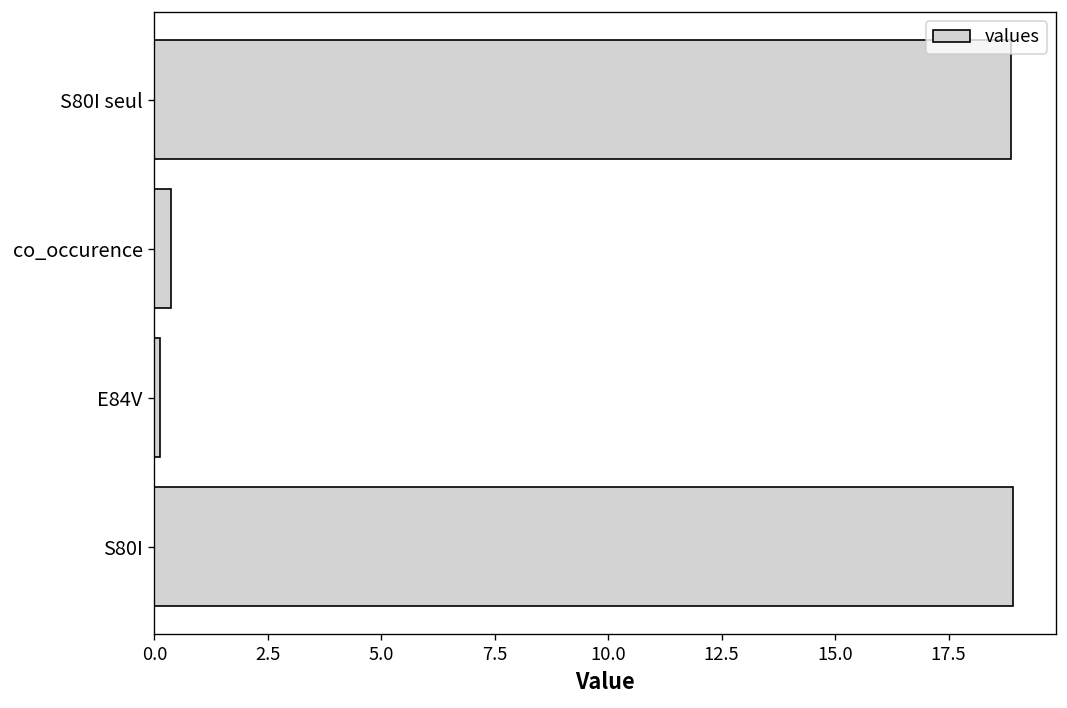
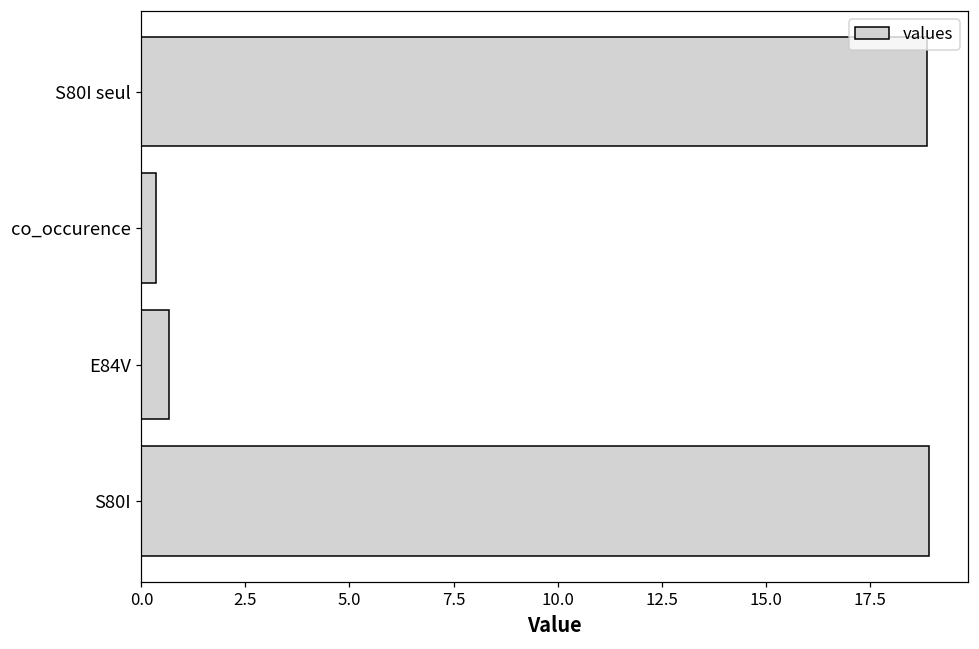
  {
    "S80I seul": 18.9,
    "co_occurence": 0.4,
-   "E84V": 0.1,
+   "E84V": 0.7,
    "S80I": 18.9
  }
